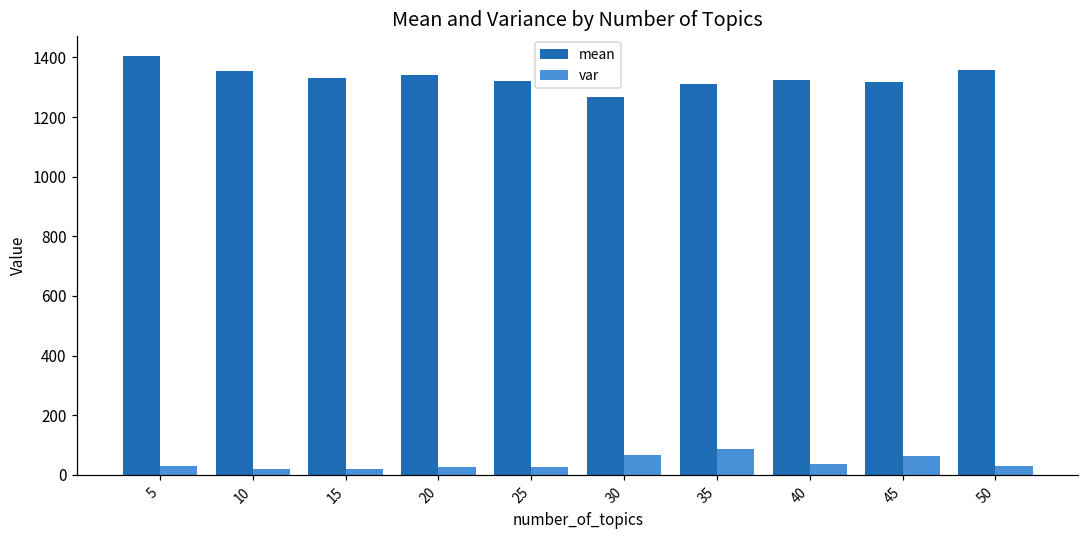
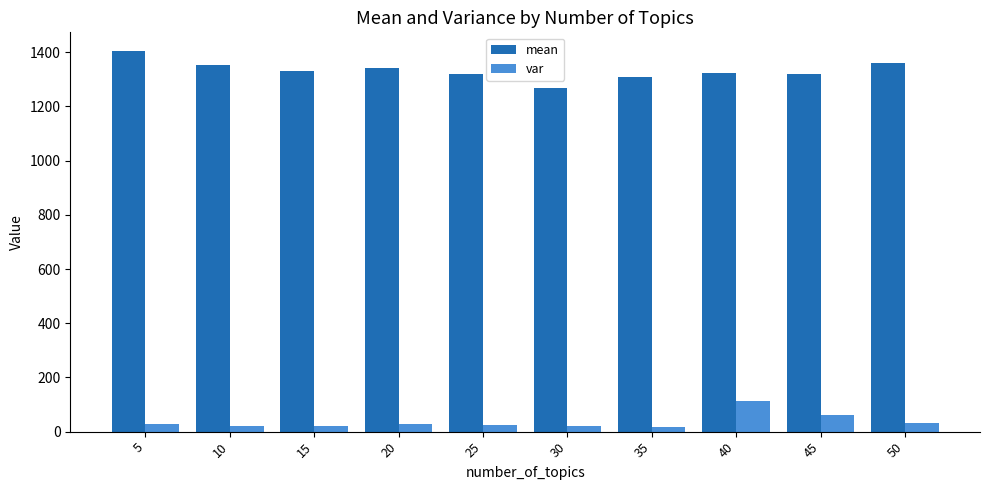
  {
    "mean": {
      "5": 1400,
      "10": 1350,
      "15": 1330,
      "20": 1340,
      "25": 1320,
      "30": 1270,
      "35": 1310,
      "40": 1320,
      "45": 1320,
      "50": 1360
    },
    "var": {
      "5": 30,
      "10": 20,
      "15": 20,
      "20": 30,
      "25": 30,
-     "30": 70,
-     "35": 90,
-     "40": 40,
+     "30": 20,
+     "35": 20,
+     "40": 110,
      "45": 60,
      "50": 30
    }
  }
